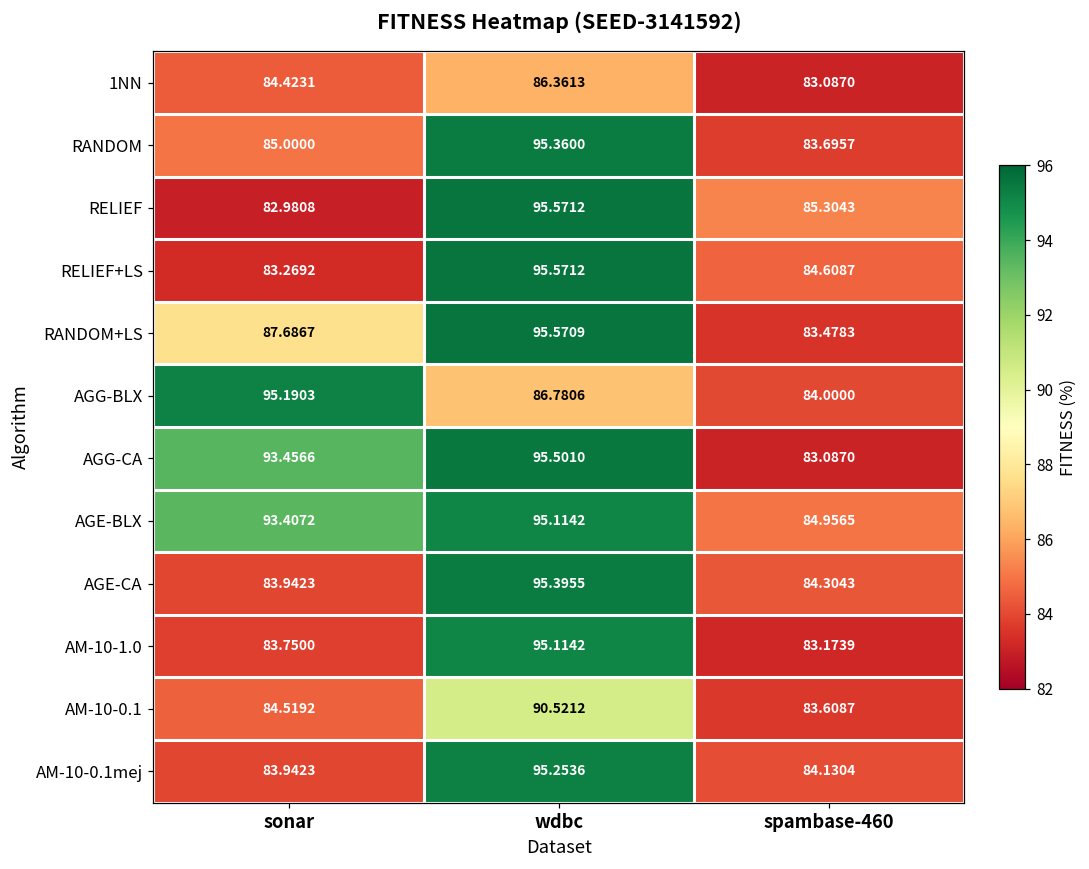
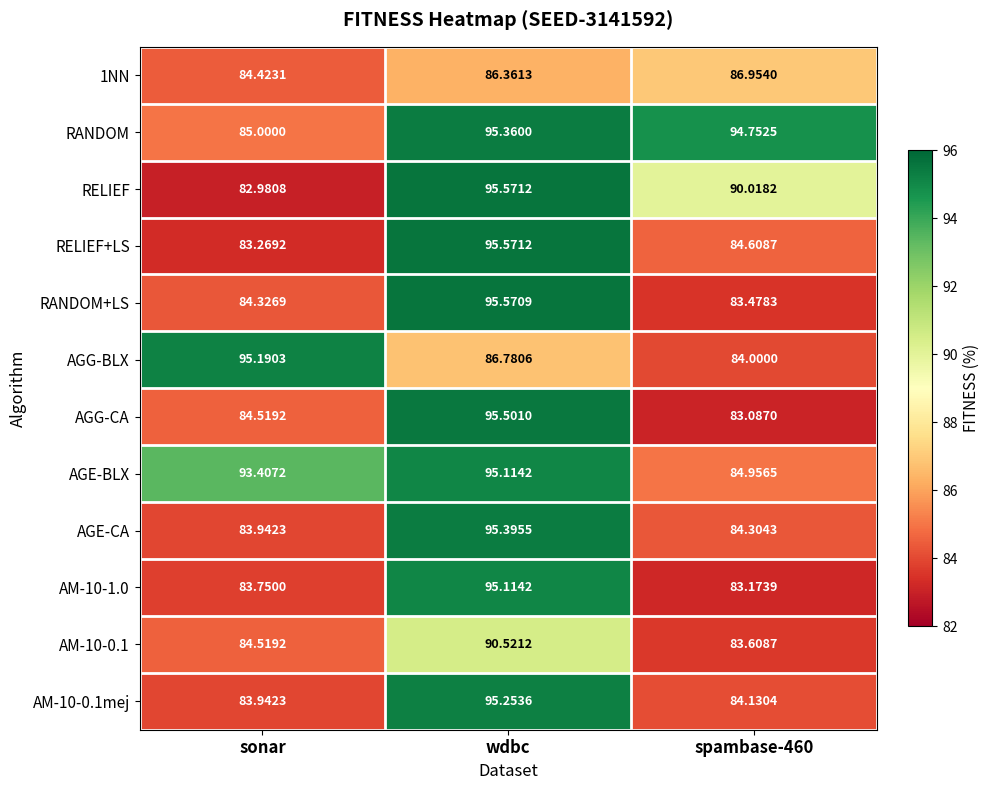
  {
    "1NN": {
      "sonar": 84.4231,
      "wdbc": 86.3613,
-     "spambase-460": 83.0870
+     "spambase-460": 86.9540
    },
    "RANDOM": {
      "sonar": 85.0000,
      "wdbc": 95.3600,
-     "spambase-460": 83.6957
+     "spambase-460": 94.7525
    },
    "RELIEF": {
      "sonar": 82.9808,
      "wdbc": 95.5712,
-     "spambase-460": 85.3043
+     "spambase-460": 90.0182
    },
    "RELIEF+LS": {
      "sonar": 83.2692,
      "wdbc": 95.5712,
      "spambase-460": 84.6087
    },
    "RANDOM+LS": {
-     "sonar": 87.6867,
+     "sonar": 84.3269,
      "wdbc": 95.5709,
      "spambase-460": 83.4783
    },
    "AGG-BLX": {
      "sonar": 95.1903,
      "wdbc": 86.7806,
      "spambase-460": 84.0000
    },
    "AGG-CA": {
-     "sonar": 93.4566,
+     "sonar": 84.5192,
      "wdbc": 95.5010,
      "spambase-460": 83.0870
    },
    "AGE-BLX": {
      "sonar": 93.4072,
      "wdbc": 95.1142,
      "spambase-460": 84.9565
    },
    "AGE-CA": {
      "sonar": 83.9423,
      "wdbc": 95.3955,
      "spambase-460": 84.3043
    },
    "AM-10-1.0": {
      "sonar": 83.7500,
      "wdbc": 95.1142,
      "spambase-460": 83.1739
    },
    "AM-10-0.1": {
      "sonar": 84.5192,
      "wdbc": 90.5212,
      "spambase-460": 83.6087
    },
    "AM-10-0.1mej": {
      "sonar": 83.9423,
      "wdbc": 95.2536,
      "spambase-460": 84.1304
    }
  }
